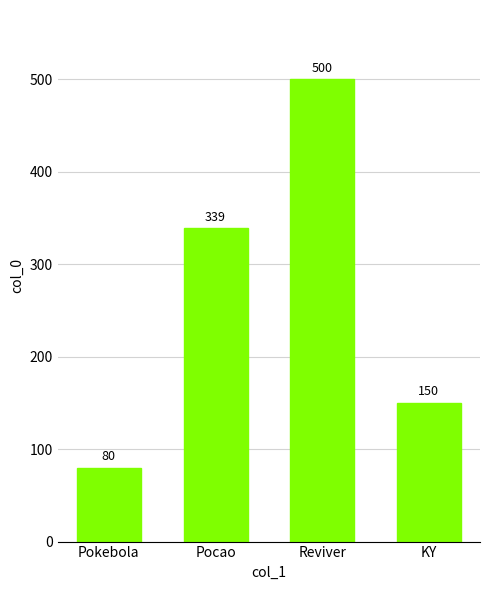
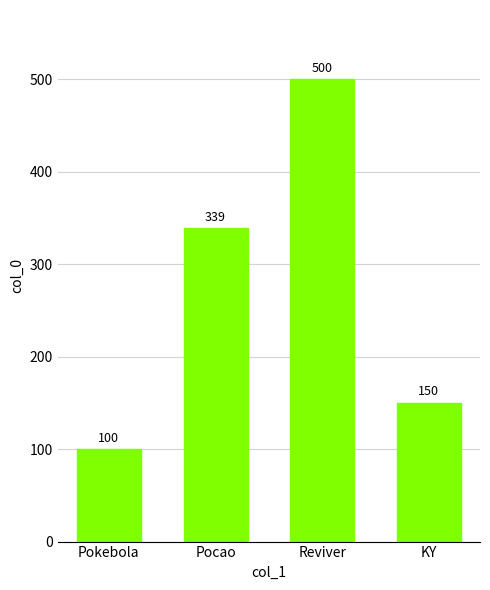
  {
-   "Pokebola": 80,
+   "Pokebola": 100,
    "Pocao": 339,
    "Reviver": 500,
    "KY": 150
  }
